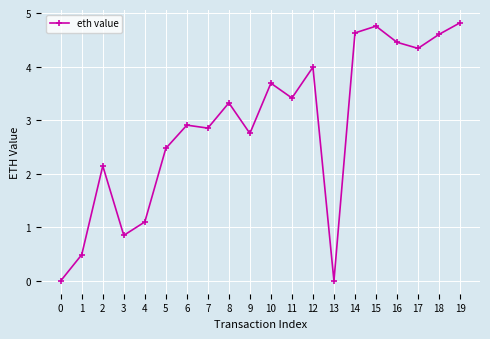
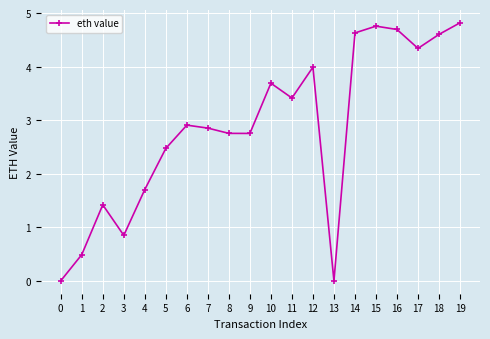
  {
    "0": 0.0,
    "1": 0.5,
-   "2": 2.1,
+   "2": 1.4,
    "3": 0.8,
-   "4": 1.1,
+   "4": 1.7,
    "5": 2.5,
    "6": 2.9,
    "7": 2.9,
-   "8": 3.3,
+   "8": 2.8,
    "9": 2.8,
    "10": 3.7,
    "11": 3.4,
    "12": 4.0,
    "13": 0.0,
    "14": 4.6,
    "15": 4.8,
-   "16": 4.5,
+   "16": 4.7,
    "17": 4.3,
    "18": 4.6,
    "19": 4.8
  }
